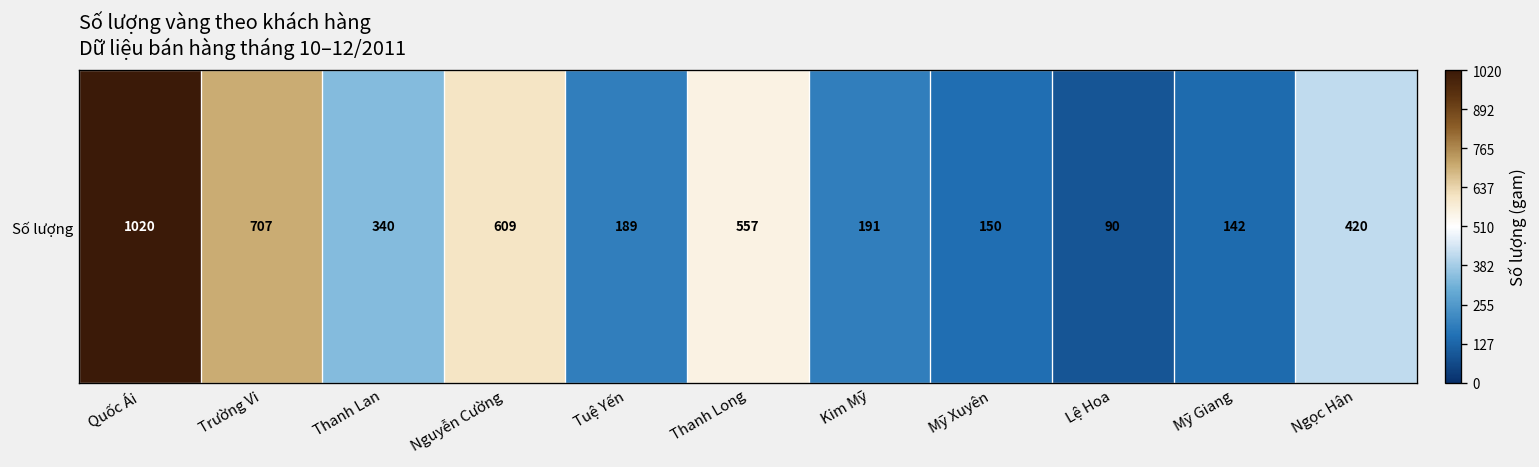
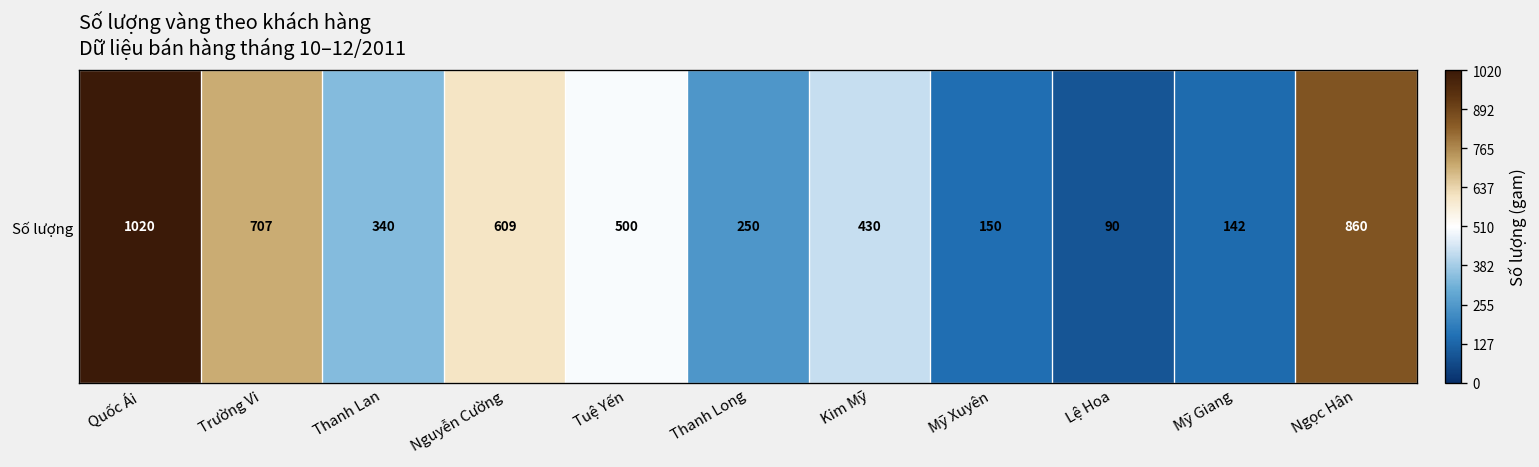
  {
    "Số lượng": {
      "Quốc Ái": 1020,
      "Trường Vi": 707,
      "Thanh Lan": 340,
      "Nguyễn Cường": 609,
-     "Tuệ Yến": 189,
-     "Thanh Long": 557,
-     "Kim Mỹ": 191,
+     "Tuệ Yến": 500,
+     "Thanh Long": 250,
+     "Kim Mỹ": 430,
      "Mỹ Xuyên": 150,
      "Lệ Hoa": 90,
      "Mỹ Giang": 142,
-     "Ngọc Hân": 420
+     "Ngọc Hân": 860
    }
  }
